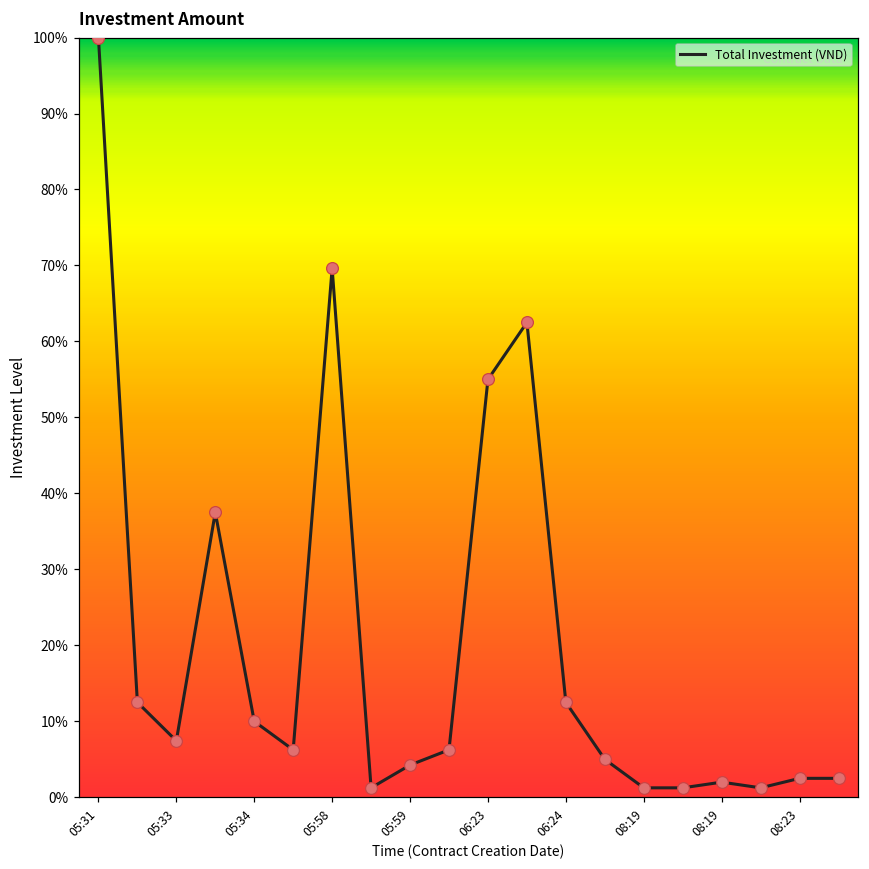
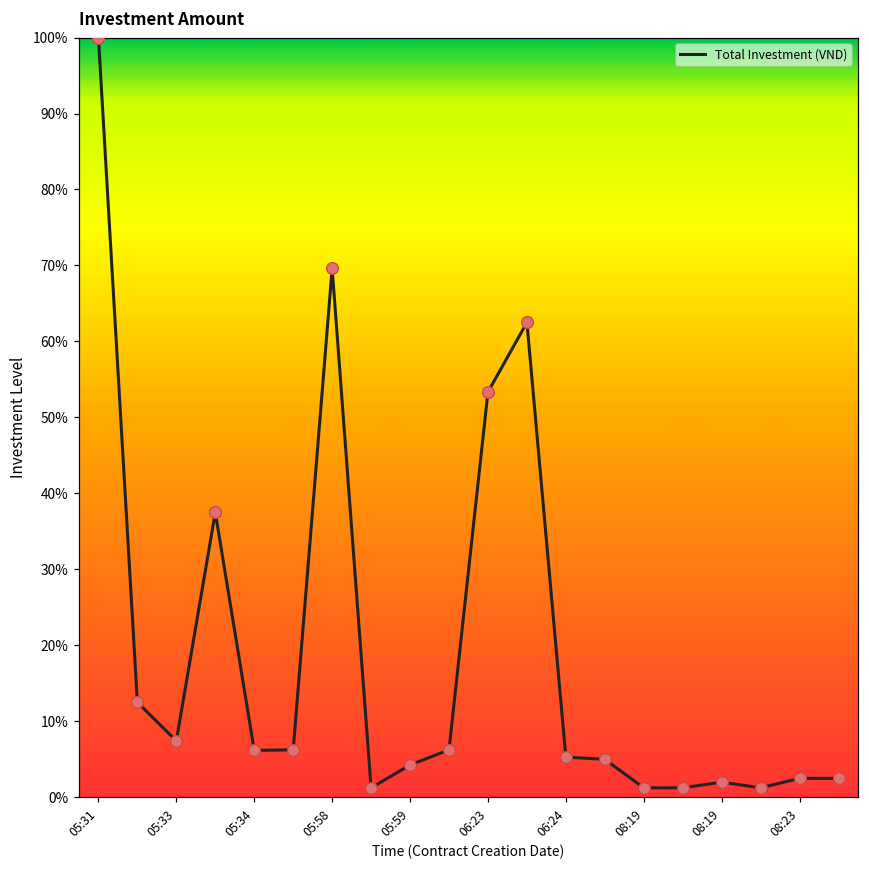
  {
    "05:31": "100%",
    "05:33": "7%",
-   "05:34": "10%",
+   "05:34": "6%",
    "05:58": "70%",
    "05:59": "4%",
-   "06:23": "55%",
-   "06:24": "13%",
+   "06:23": "53%",
+   "06:24": "5%",
    "08:23": "3%"
  }
